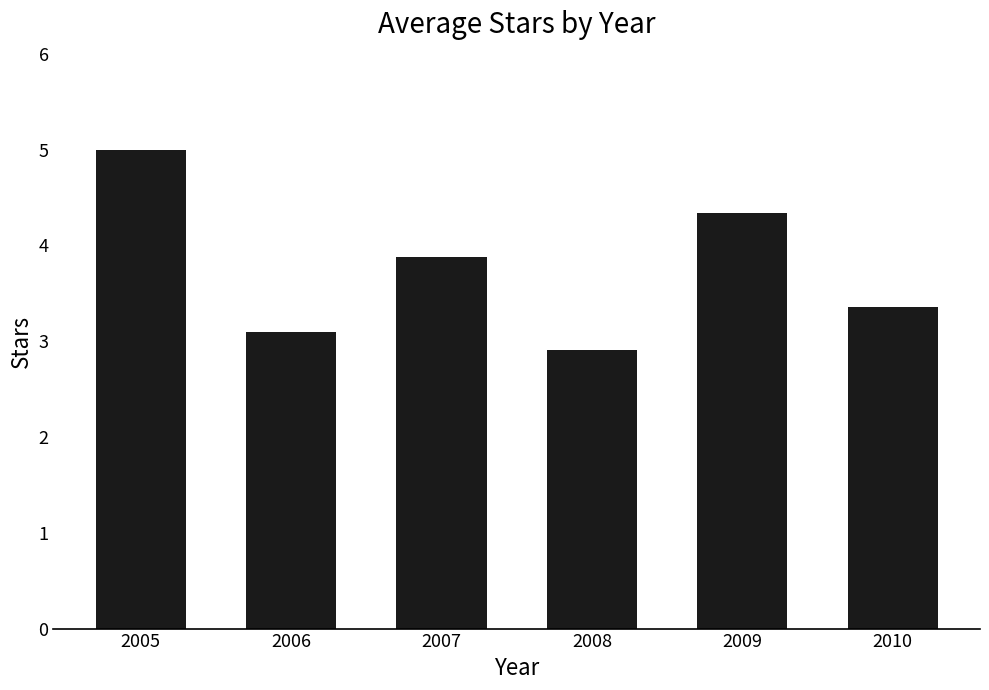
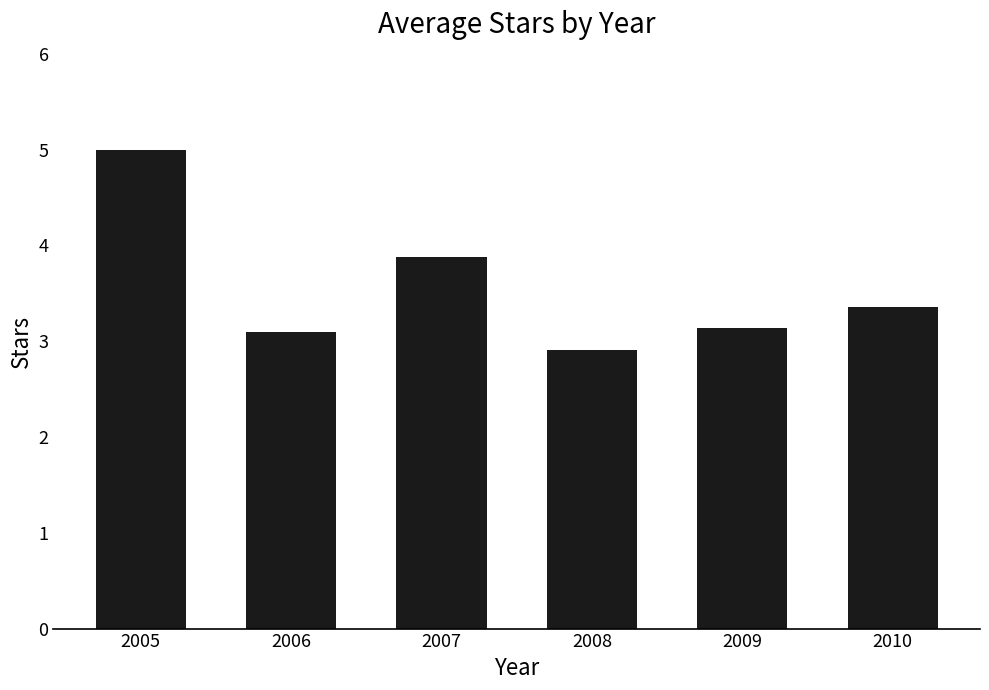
  {
    "2005": 5.0,
    "2006": 3.1,
    "2007": 3.9,
    "2008": 2.9,
-   "2009": 4.3,
+   "2009": 3.1,
    "2010": 3.4
  }
